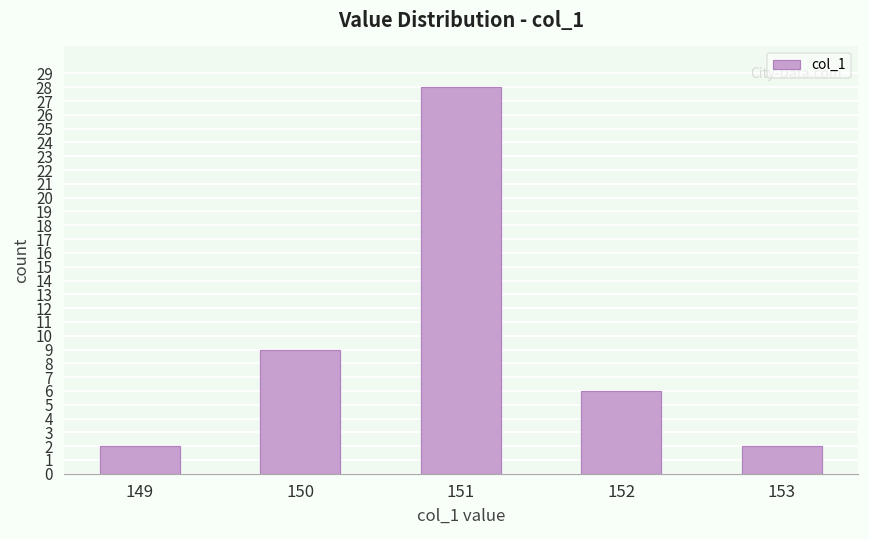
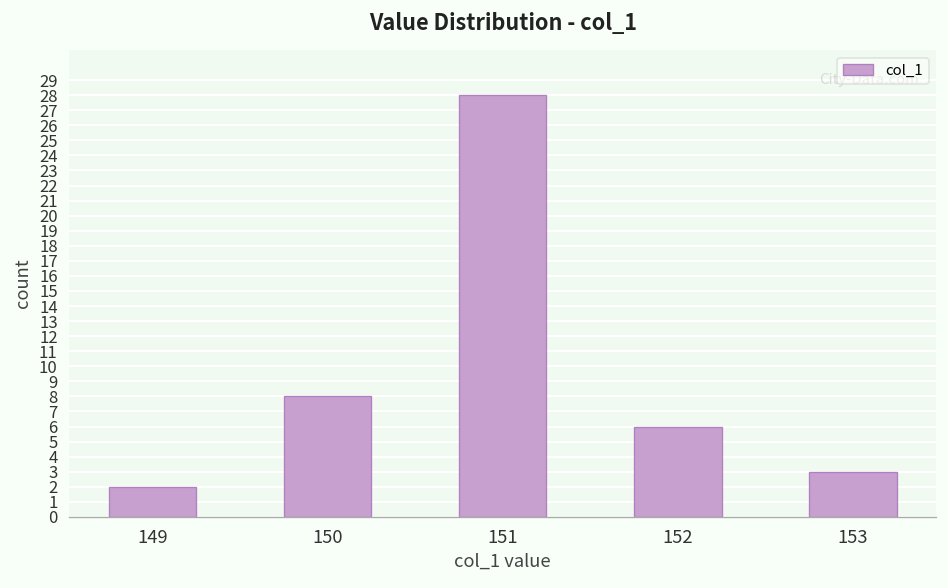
  {
    "149": 2,
-   "150": 9,
+   "150": 8,
    "151": 28,
    "152": 6,
-   "153": 2
+   "153": 3
  }
